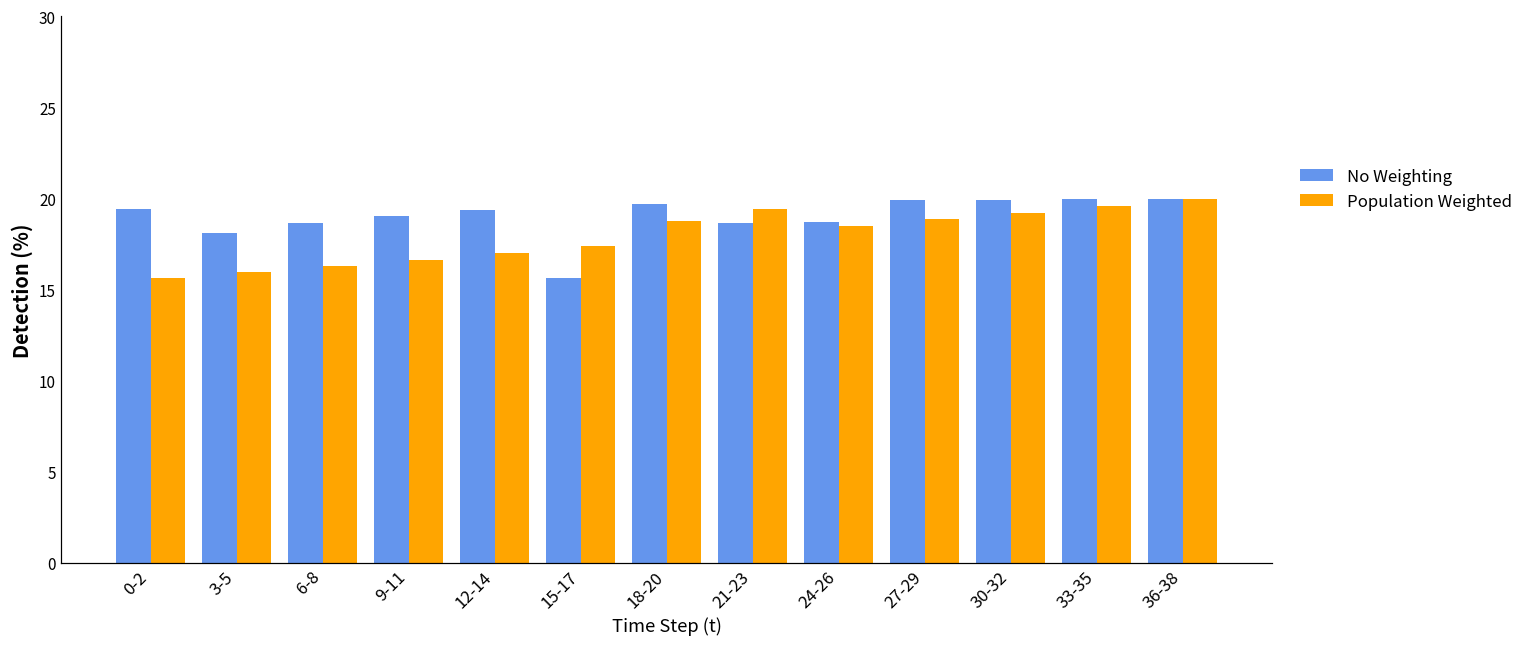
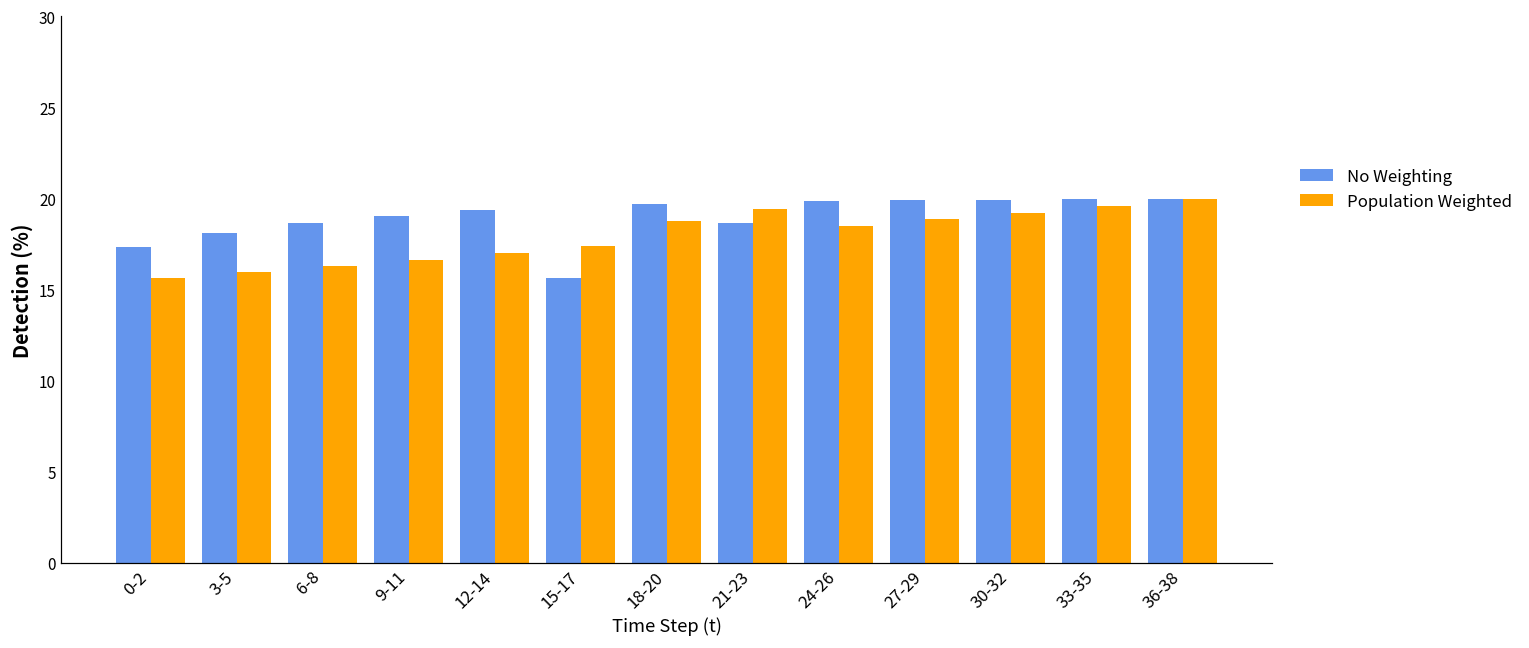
  {
    "No Weighting": {
-     "0-2": 19.4,
+     "0-2": 17.3,
      "3-5": 18.1,
      "6-8": 18.7,
      "9-11": 19.1,
      "12-14": 19.3,
      "15-17": 15.6,
      "18-20": 19.7,
      "21-23": 18.7,
-     "24-26": 18.7,
+     "24-26": 19.8,
      "27-29": 19.9,
      "30-32": 19.9,
      "33-35": 19.9,
      "36-38": 20.0
    },
    "Population Weighted": {
      "0-2": 15.6,
      "3-5": 15.9,
      "6-8": 16.3,
      "9-11": 16.6,
      "12-14": 17.0,
      "15-17": 17.4,
      "18-20": 18.8,
      "21-23": 19.4,
      "24-26": 18.5,
      "27-29": 18.8,
      "30-32": 19.2,
      "33-35": 19.6,
      "36-38": 20.0
    }
  }
